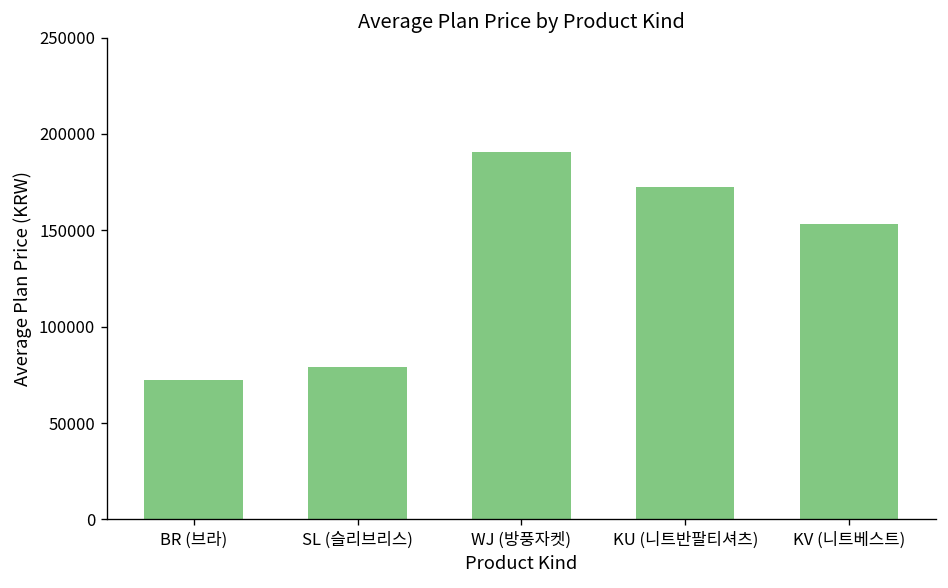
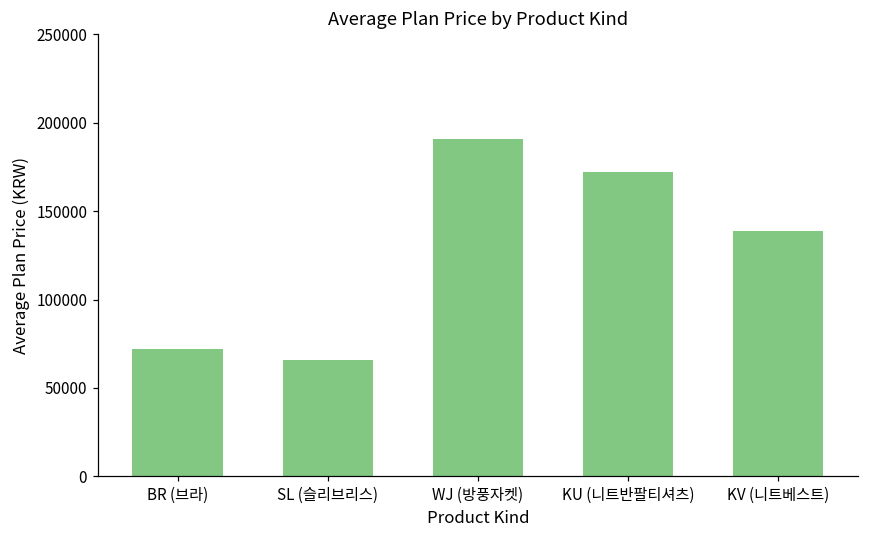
  {
    "BR (브라)": 72000,
-   "SL (슬리브리스)": 79000,
+   "SL (슬리브리스)": 66000,
    "WJ (방풍자켓)": 191000,
    "KU (니트반팔티셔츠)": 172000,
-   "KV (니트베스트)": 153000
+   "KV (니트베스트)": 139000
  }
